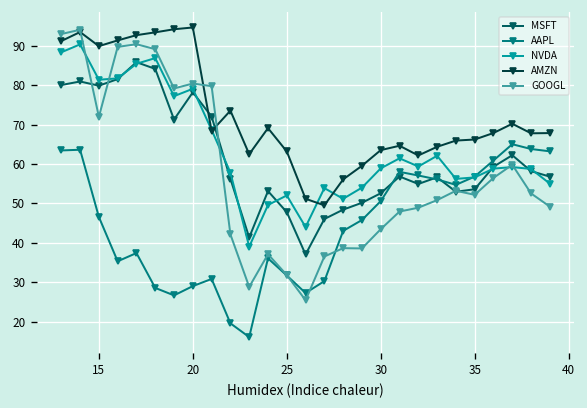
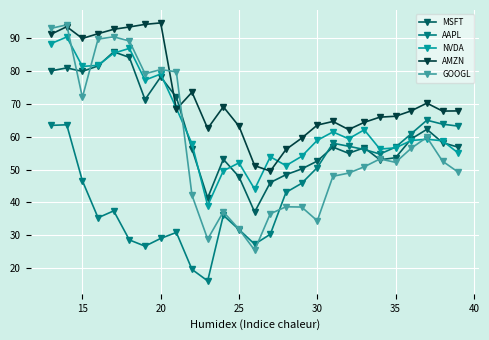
  {
    "GOOGL": {
      "15": 72,
      "20": 80,
-     "30": 43,
+     "30": 34,
      "35": 52
    }
  }
